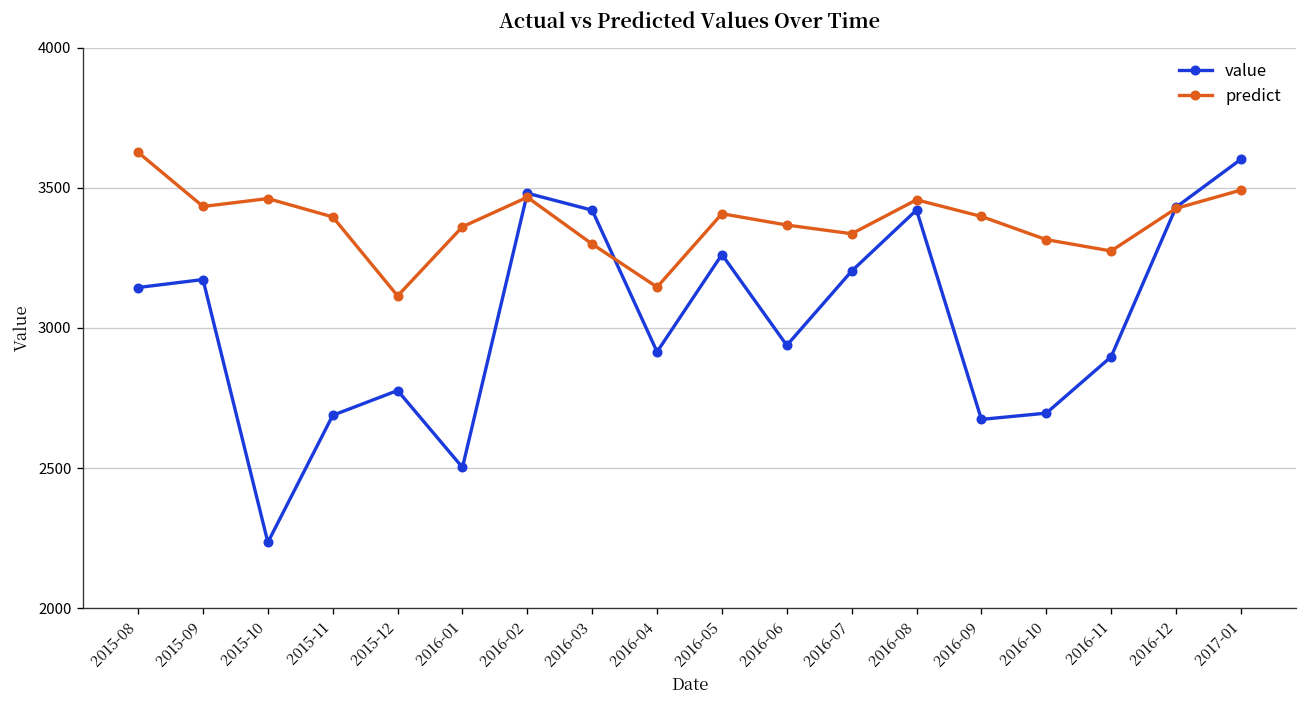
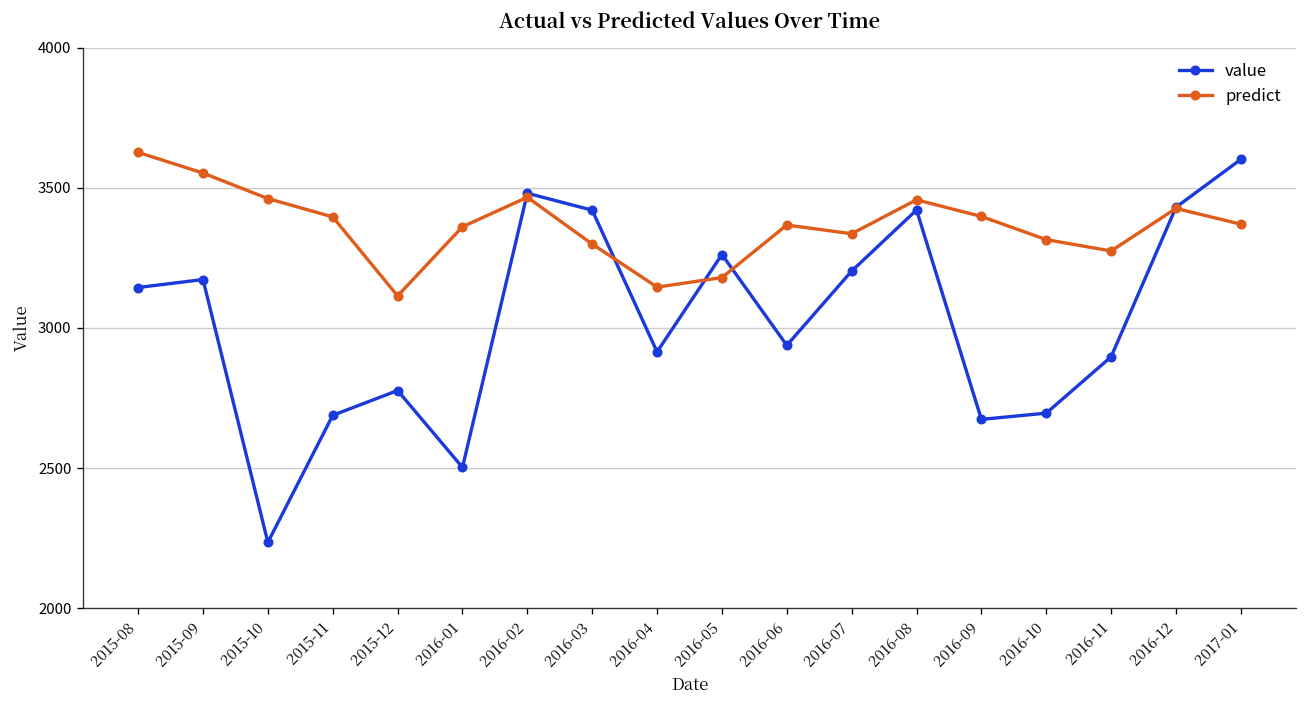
  {
    "value": {
      "2015-08": 3140,
      "2015-09": 3170,
      "2015-10": 2230,
      "2015-11": 2690,
      "2015-12": 2780,
      "2016-01": 2500,
      "2016-02": 3480,
      "2016-03": 3420,
      "2016-04": 2910,
      "2016-05": 3260,
      "2016-06": 2940,
      "2016-07": 3200,
      "2016-08": 3420,
      "2016-09": 2670,
      "2016-10": 2700,
      "2016-11": 2900,
      "2017-01": 3600
    },
    "predict": {
      "2015-08": 3630,
-     "2015-09": 3430,
+     "2015-09": 3550,
      "2015-10": 3460,
      "2015-11": 3400,
      "2015-12": 3110,
      "2016-01": 3360,
      "2016-02": 3470,
      "2016-03": 3300,
      "2016-04": 3150,
-     "2016-05": 3410,
+     "2016-05": 3180,
      "2016-06": 3370,
      "2016-07": 3340,
      "2016-08": 3460,
      "2016-09": 3400,
      "2016-10": 3320,
      "2016-11": 3270,
-     "2017-01": 3490
+     "2017-01": 3370
    }
  }
